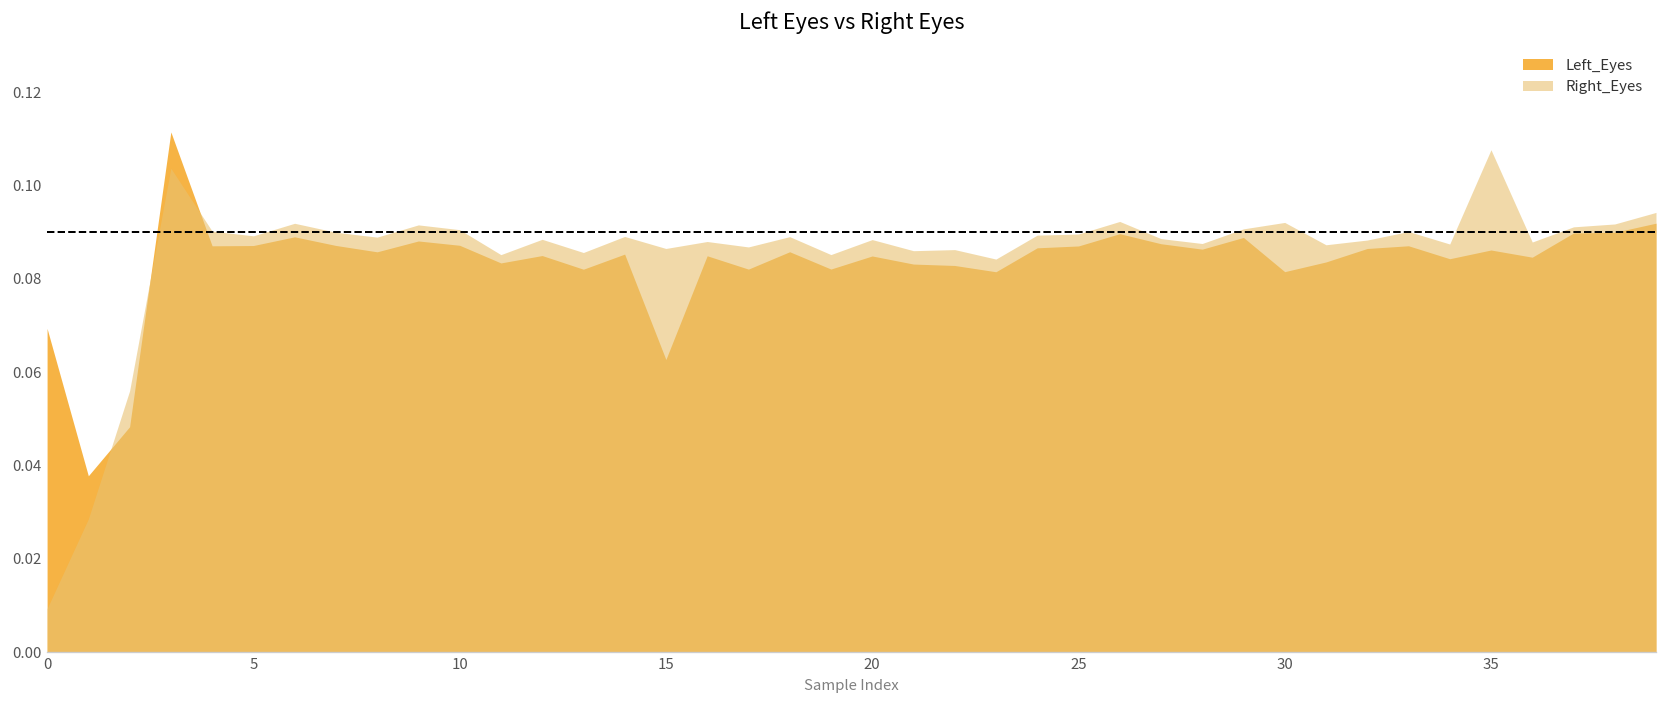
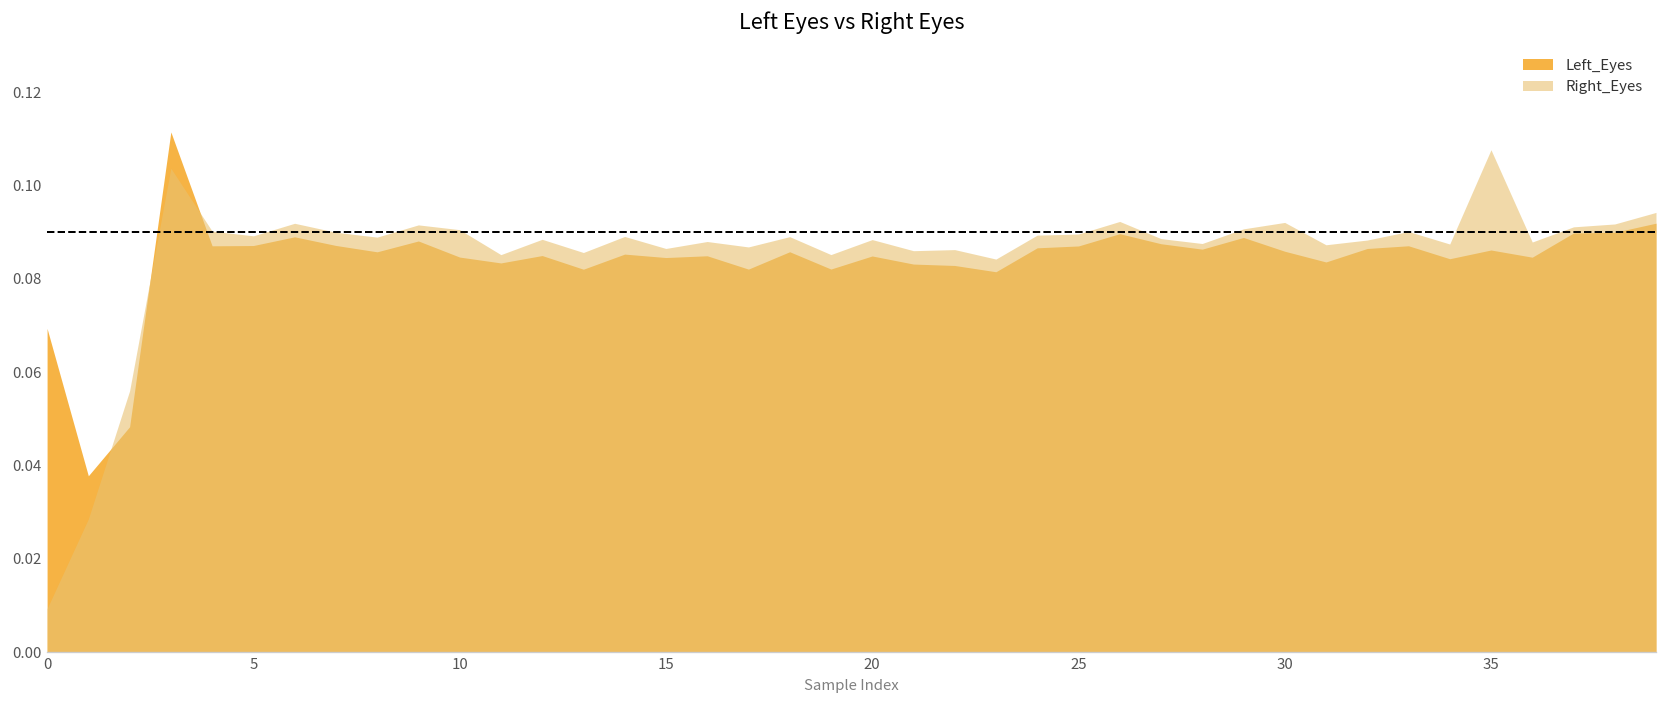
  {
    "Left_Eyes": {
      "0": 0.069,
      "5": 0.087,
-     "10": 0.087,
-     "15": 0.063,
+     "10": 0.085,
+     "15": 0.085,
      "20": 0.085,
      "25": 0.087,
-     "30": 0.082,
+     "30": 0.086,
      "35": 0.086
    },
    "Right_Eyes": {
      "0": 0.009,
      "5": 0.089,
      "10": 0.091,
      "15": 0.087,
      "20": 0.088,
      "25": 0.090,
      "30": 0.092,
      "35": 0.108
    }
  }
